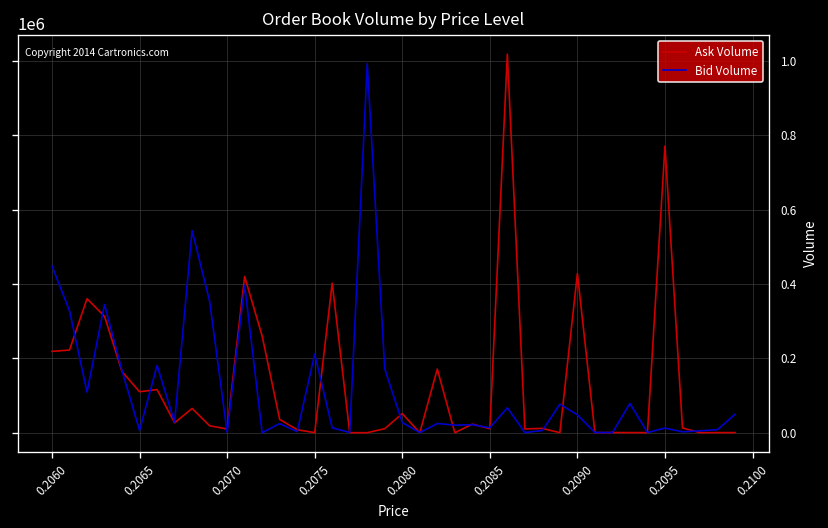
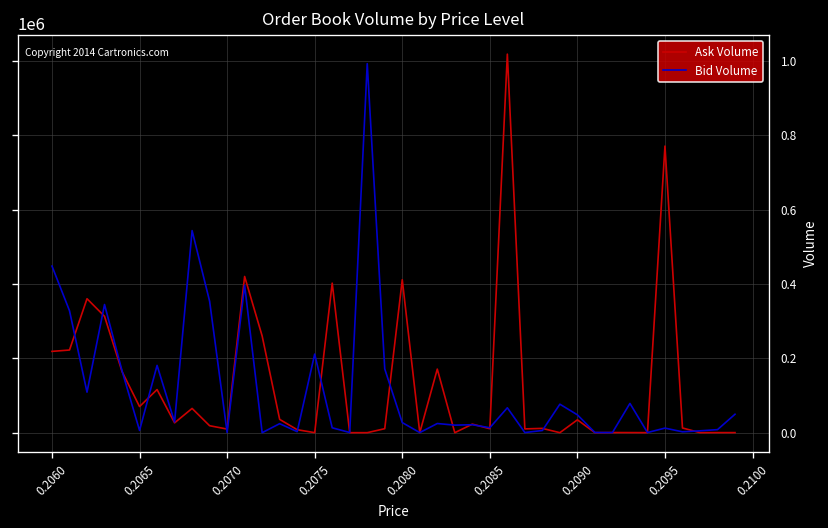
  {
    "Ask Volume": {
      "0.2060": 220000,
-     "0.2065": 110000,
+     "0.2065": 70000,
      "0.2070": 10000,
      "0.2075": 0,
-     "0.2080": 50000,
-     "0.2090": 430000,
+     "0.2080": 410000,
+     "0.2090": 30000,
      "0.2095": 770000
    },
    "Bid Volume": {
      "0.2060": 450000,
      "0.2065": 10000,
      "0.2070": 0,
      "0.2075": 210000,
      "0.2080": 30000,
      "0.2090": 50000,
      "0.2095": 10000
    }
  }
